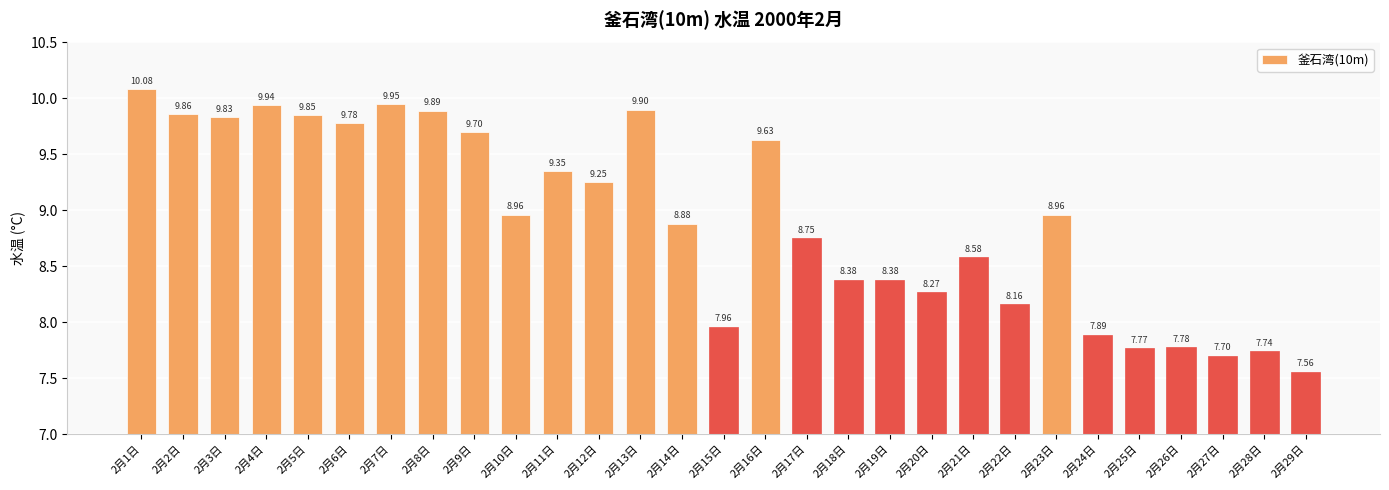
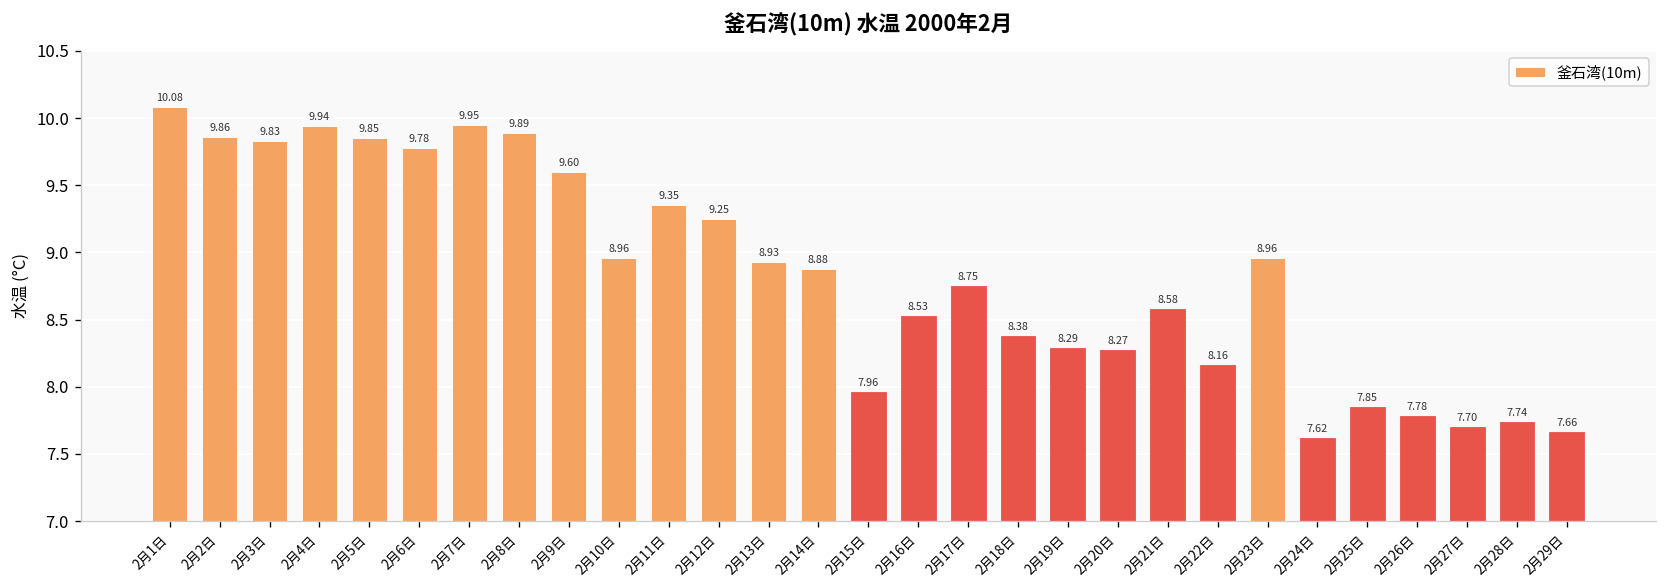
  {
    "2月1日": 10.08,
    "2月2日": 9.86,
    "2月3日": 9.83,
    "2月4日": 9.94,
    "2月5日": 9.85,
    "2月6日": 9.78,
    "2月7日": 9.95,
    "2月8日": 9.89,
-   "2月9日": 9.70,
+   "2月9日": 9.60,
    "2月10日": 8.96,
    "2月11日": 9.35,
    "2月12日": 9.25,
-   "2月13日": 9.90,
+   "2月13日": 8.93,
    "2月14日": 8.88,
    "2月15日": 7.96,
-   "2月16日": 9.63,
+   "2月16日": 8.53,
    "2月17日": 8.75,
    "2月18日": 8.38,
-   "2月19日": 8.38,
+   "2月19日": 8.29,
    "2月20日": 8.27,
    "2月21日": 8.58,
    "2月22日": 8.16,
    "2月23日": 8.96,
-   "2月24日": 7.89,
-   "2月25日": 7.77,
+   "2月24日": 7.62,
+   "2月25日": 7.85,
    "2月26日": 7.78,
    "2月27日": 7.70,
    "2月28日": 7.74,
-   "2月29日": 7.56
+   "2月29日": 7.66
  }
